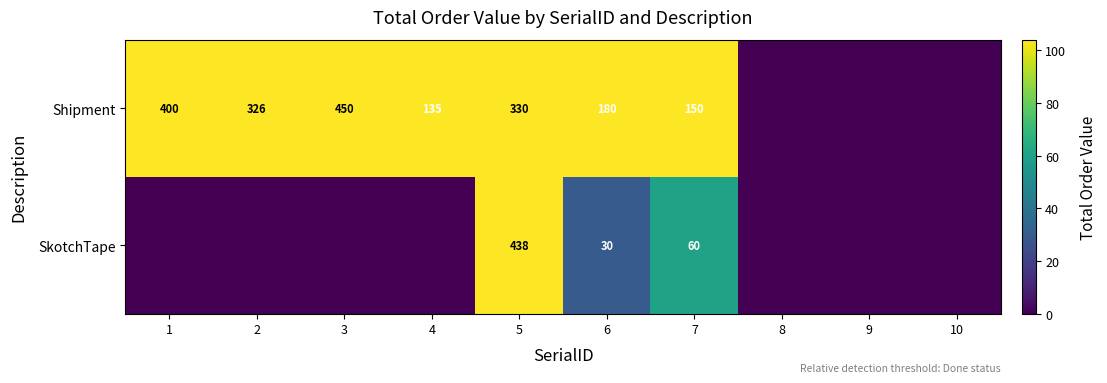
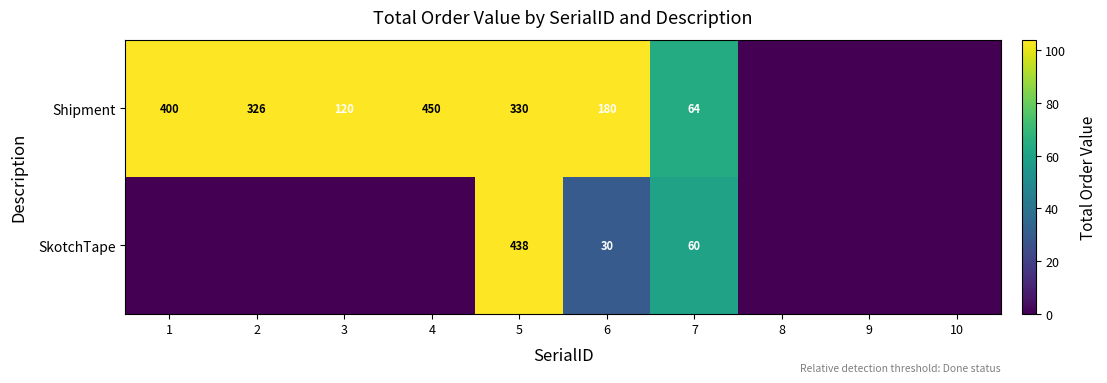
  {
    "Shipment": {
      "1": 400,
      "2": 326,
-     "3": 450,
-     "4": 135,
+     "3": 120,
+     "4": 450,
      "5": 330,
      "6": 180,
-     "7": 150
+     "7": 64
    },
    "SkotchTape": {
      "5": 438,
      "6": 30,
      "7": 60
    }
  }
